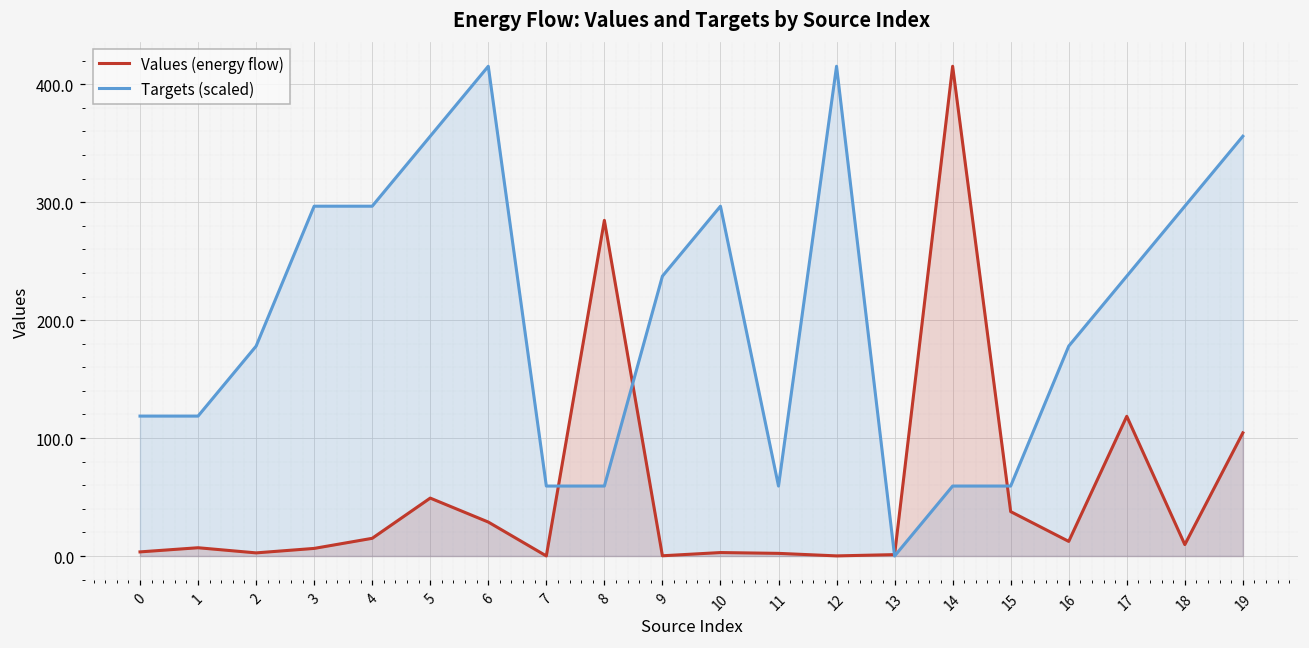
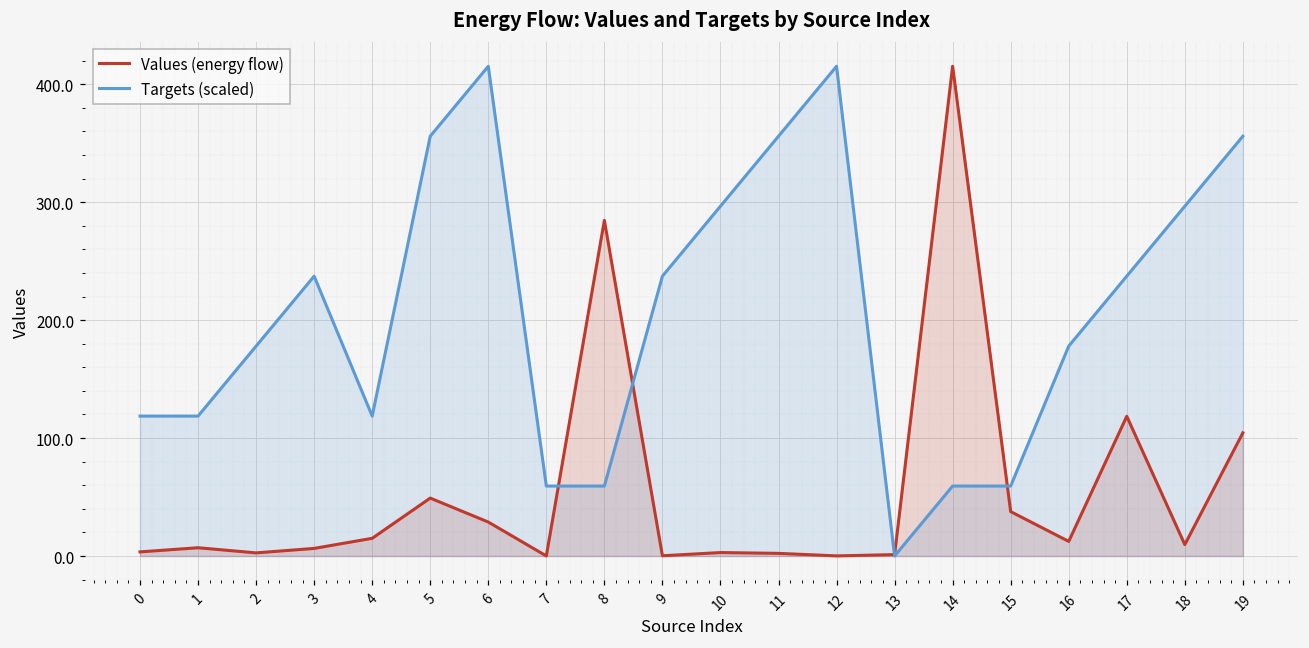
  {
    "Values (energy flow)": {
      "0": 3,
      "1": 7,
      "2": 3,
      "3": 6,
      "4": 15,
      "5": 49,
      "6": 29,
      "7": 0,
      "8": 285,
      "9": 0,
      "10": 3,
      "11": 2,
      "12": 0,
      "14": 415,
      "15": 38,
      "16": 12,
      "17": 118,
      "18": 10,
      "19": 104
    },
    "Targets (scaled)": {
      "0": 119,
      "1": 119,
      "2": 178,
-     "3": 297,
-     "4": 297,
+     "3": 237,
+     "4": 119,
      "5": 356,
      "6": 415,
      "7": 59,
      "8": 59,
      "9": 237,
      "10": 297,
-     "11": 59,
+     "11": 356,
      "12": 415,
      "14": 59,
      "15": 59,
      "16": 178,
      "17": 237,
      "18": 297,
      "19": 356
    }
  }
